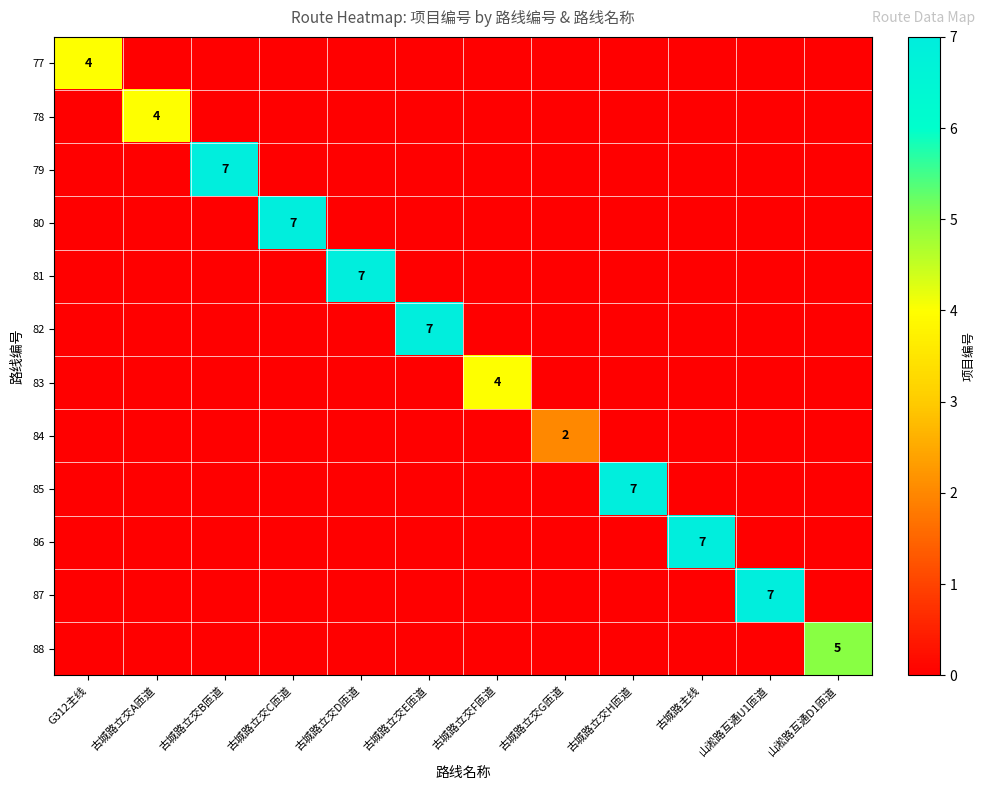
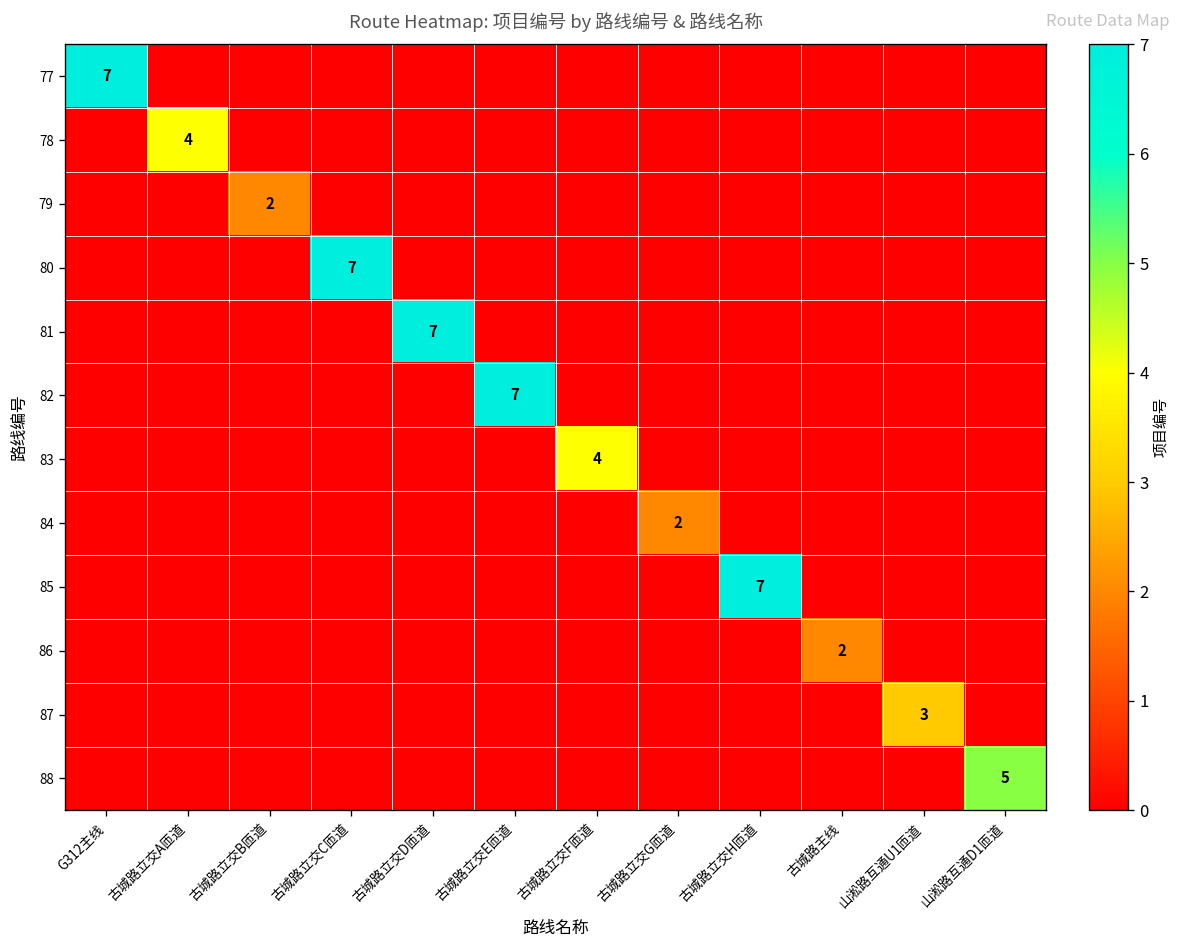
  {
    "77": {
-     "G312主线": 4
+     "G312主线": 7
    },
    "78": {
      "古城路立交A匝道": 4
    },
    "79": {
-     "古城路立交B匝道": 7
+     "古城路立交B匝道": 2
    },
    "80": {
      "古城路立交C匝道": 7
    },
    "81": {
      "古城路立交D匝道": 7
    },
    "82": {
      "古城路立交E匝道": 7
    },
    "83": {
      "古城路立交F匝道": 4
    },
    "84": {
      "古城路立交G匝道": 2
    },
    "85": {
      "古城路立交H匝道": 7
    },
    "86": {
-     "古城路主线": 7
+     "古城路主线": 2
    },
    "87": {
-     "山淞路互通U1匝道": 7
+     "山淞路互通U1匝道": 3
    },
    "88": {
      "山淞路互通D1匝道": 5
    }
  }
